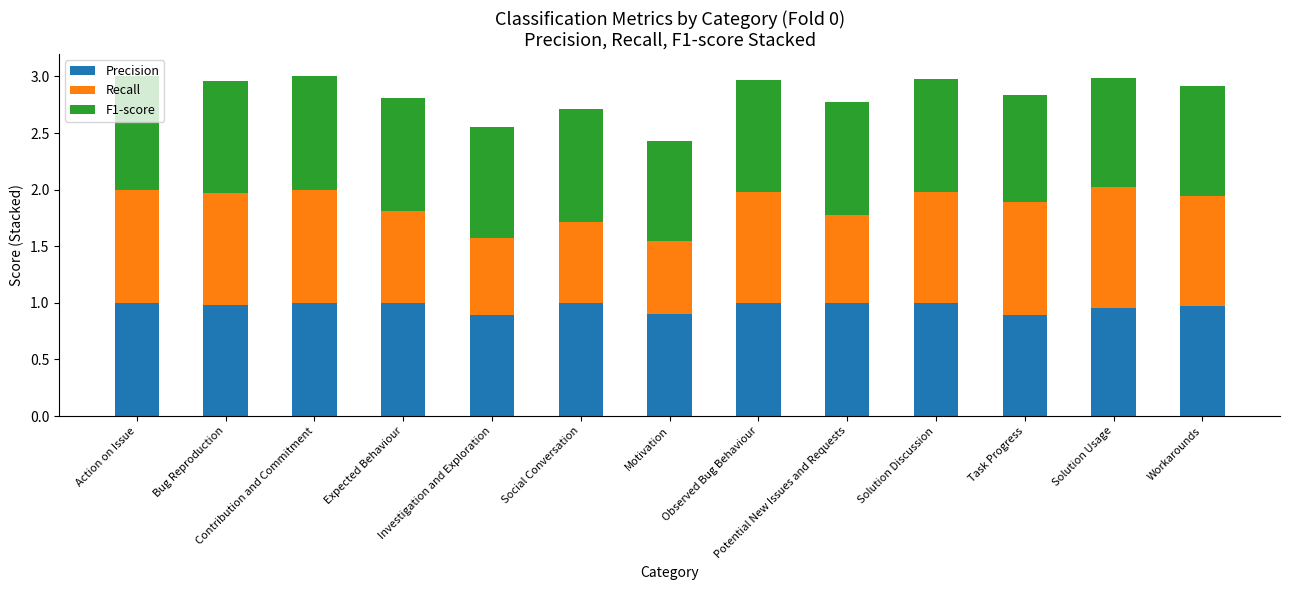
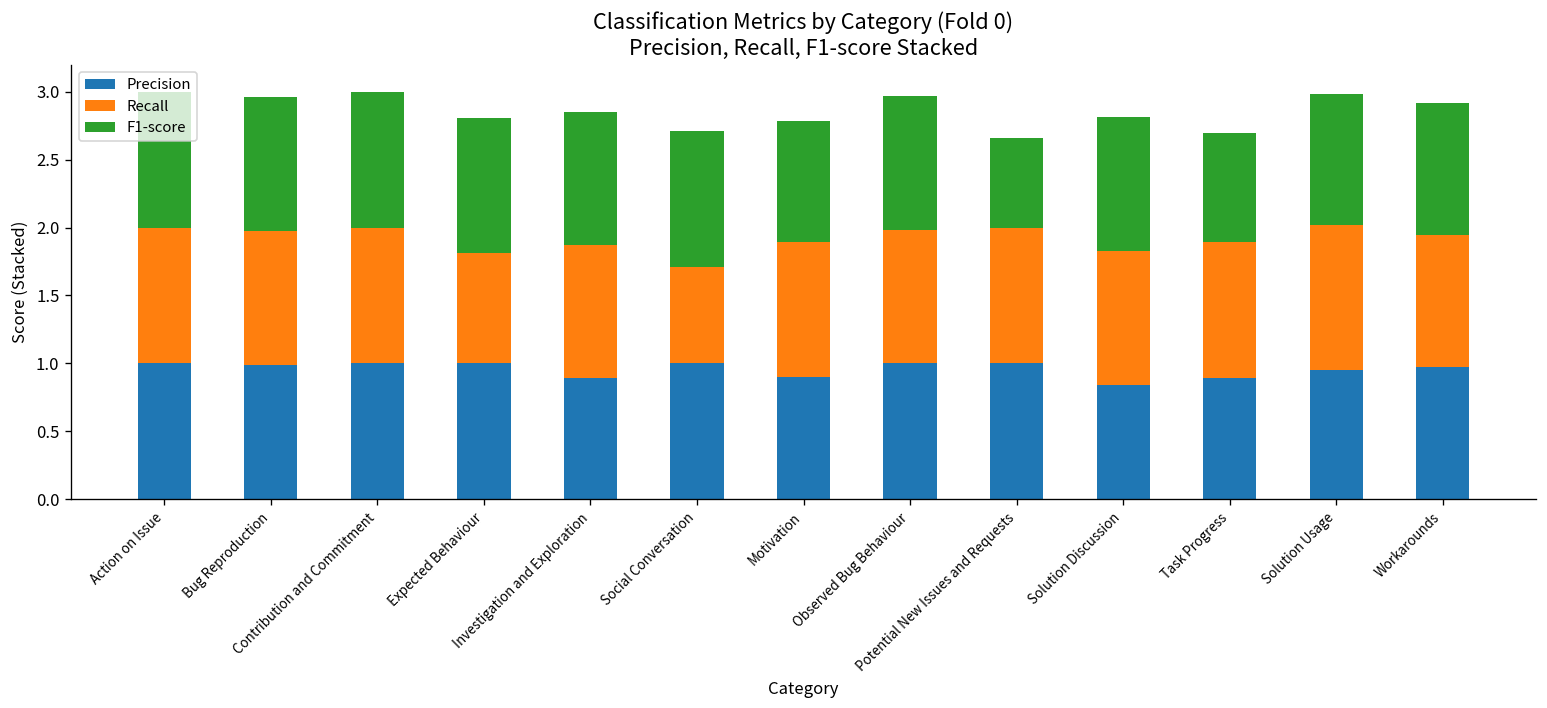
  {
    "Precision": {
      "Action on Issue": 1.00,
      "Bug Reproduction": 0.98,
      "Contribution and Commitment": 1.00,
      "Expected Behaviour": 1.00,
      "Investigation and Exploration": 0.89,
      "Social Conversation": 1.00,
      "Motivation": 0.90,
      "Observed Bug Behaviour": 1.00,
      "Potential New Issues and Requests": 1.00,
-     "Solution Discussion": 1.00,
+     "Solution Discussion": 0.84,
      "Task Progress": 0.89,
      "Solution Usage": 0.95,
      "Workarounds": 0.97
    },
    "Recall": {
      "Action on Issue": 1.00,
      "Bug Reproduction": 0.99,
      "Contribution and Commitment": 1.00,
      "Expected Behaviour": 0.81,
-     "Investigation and Exploration": 0.68,
+     "Investigation and Exploration": 0.98,
      "Social Conversation": 0.71,
-     "Motivation": 0.65,
+     "Motivation": 1.00,
      "Observed Bug Behaviour": 0.98,
-     "Potential New Issues and Requests": 0.78,
+     "Potential New Issues and Requests": 0.99,
      "Solution Discussion": 0.98,
      "Task Progress": 1.00,
      "Solution Usage": 1.07,
      "Workarounds": 0.97
    },
    "F1-score": {
      "Bug Reproduction": 0.99,
      "Contribution and Commitment": 1.00,
      "Expected Behaviour": 0.99,
      "Investigation and Exploration": 0.98,
      "Social Conversation": 1.00,
      "Motivation": 0.89,
      "Observed Bug Behaviour": 0.99,
-     "Potential New Issues and Requests": 1.00,
+     "Potential New Issues and Requests": 0.66,
      "Solution Discussion": 0.99,
-     "Task Progress": 0.94,
+     "Task Progress": 0.80,
      "Solution Usage": 0.97,
      "Workarounds": 0.97
    }
  }
